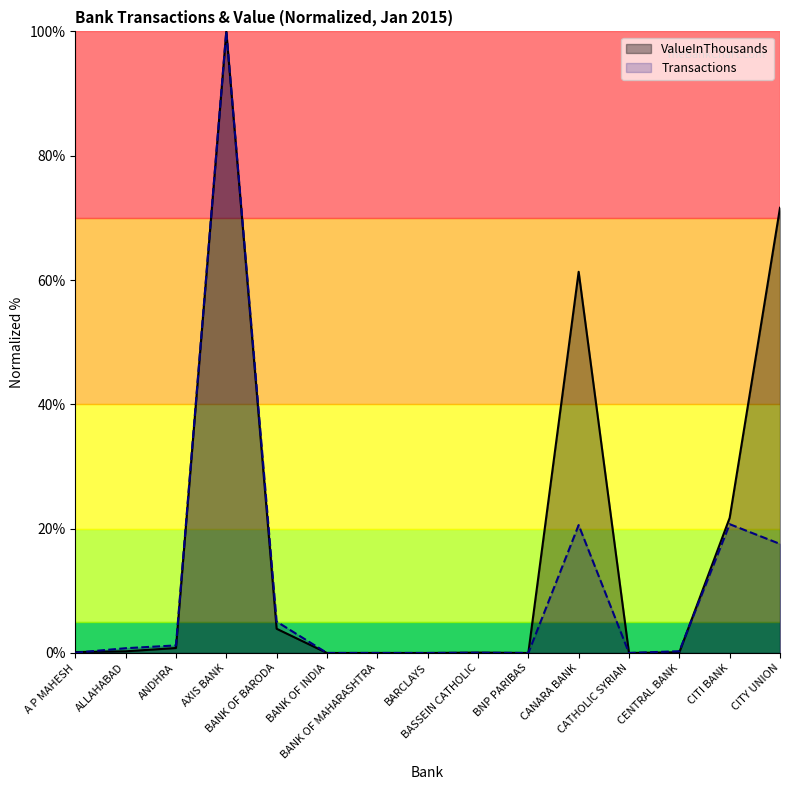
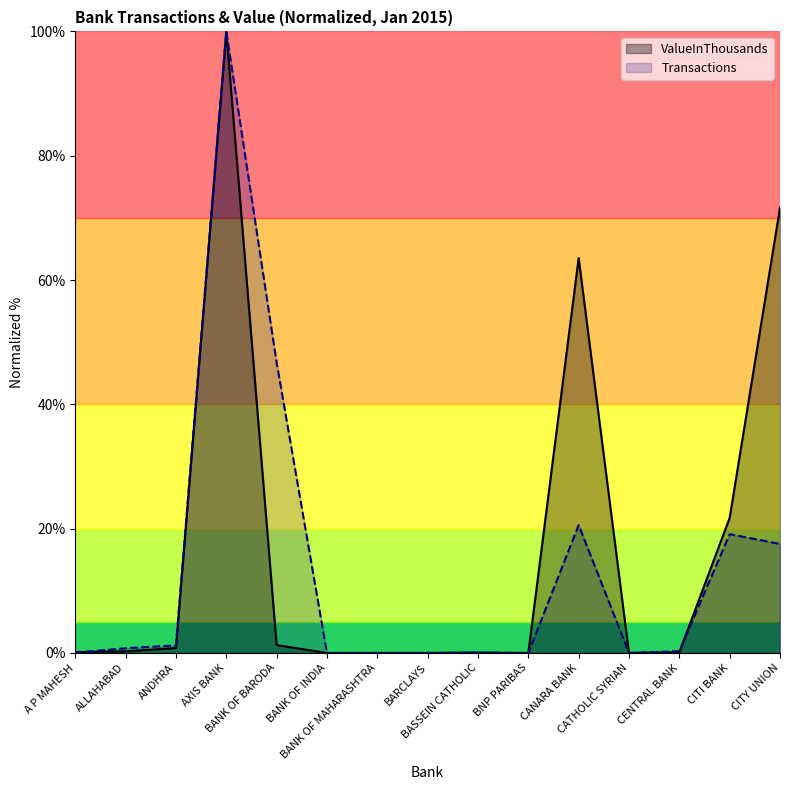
  {
    "ValueInThousands": {
      "ALLAHABAD": "0%",
      "ANDHRA": "1%",
-     "BANK OF BARODA": "4%",
-     "CANARA BANK": "61%",
+     "BANK OF BARODA": "1%",
+     "CANARA BANK": "64%",
      "CITI BANK": "22%",
      "CITY UNION": "72%"
    },
    "Transactions": {
      "ALLAHABAD": "1%",
      "ANDHRA": "1%",
-     "BANK OF BARODA": "5%",
+     "BANK OF BARODA": "47%",
      "CANARA BANK": "21%",
-     "CITI BANK": "21%",
+     "CITI BANK": "19%",
      "CITY UNION": "18%"
    }
  }
